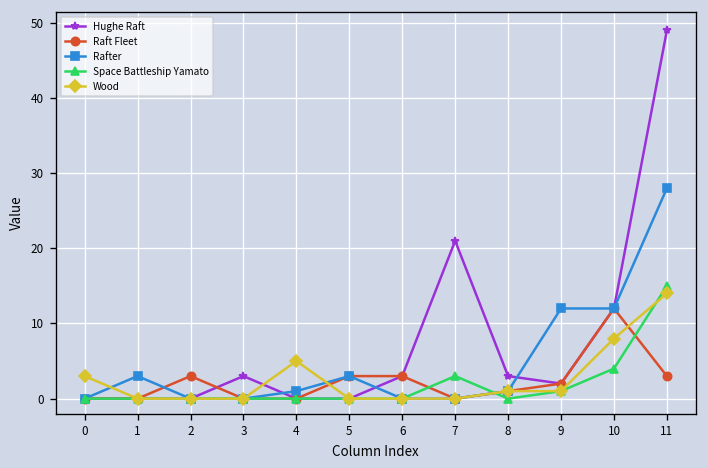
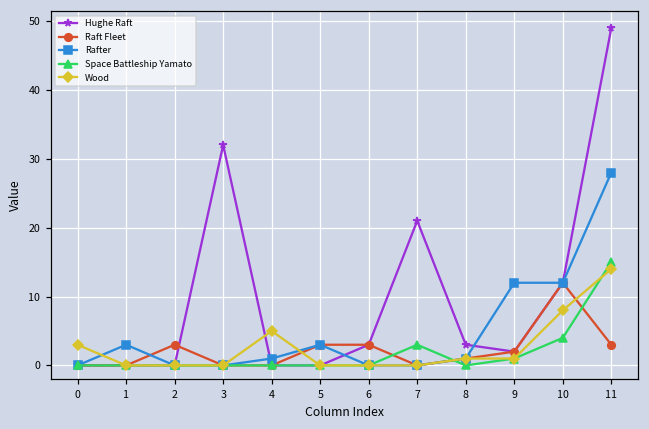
  {
    "Hughe Raft": {
-     "3": 3,
+     "3": 32,
      "7": 21,
      "8": 3,
      "11": 49
    },
    "Raft Fleet": {
      "2": 3,
      "11": 3
    },
    "Rafter": {
      "1": 3,
      "4": 1,
      "9": 12,
      "11": 28
    },
    "Space Battleship Yamato": {
      "7": 3,
      "8": 0,
      "10": 4,
      "11": 15
    },
    "Wood": {
      "0": 3,
      "4": 5,
      "10": 8,
      "11": 14
    }
  }
